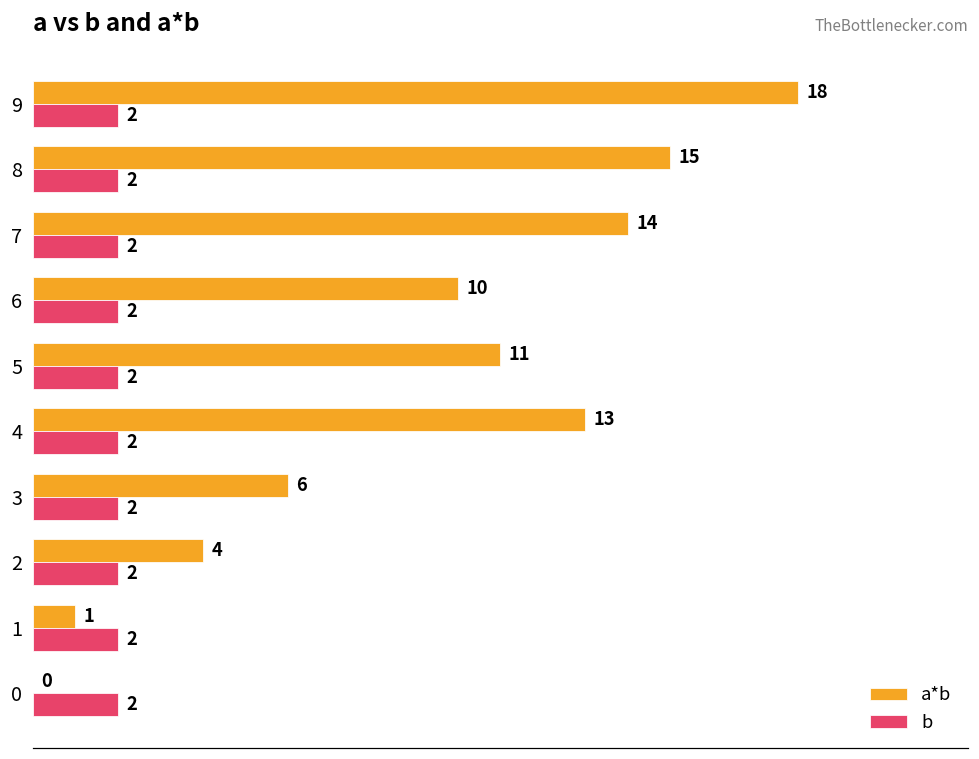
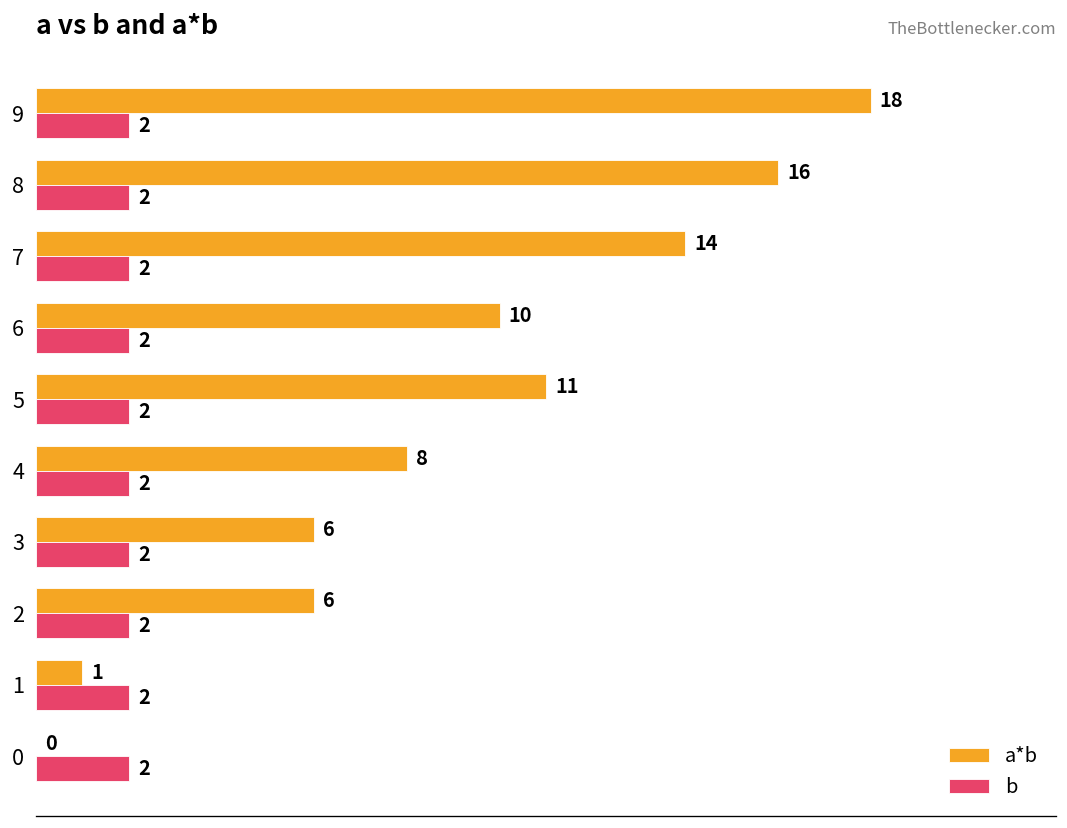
  {
    "a*b": {
      "9": 18,
-     "8": 15,
+     "8": 16,
      "7": 14,
      "6": 10,
      "5": 11,
-     "4": 13,
+     "4": 8,
      "3": 6,
-     "2": 4,
+     "2": 6,
      "1": 1,
      "0": 0
    },
    "b": {
      "9": 2,
      "8": 2,
      "7": 2,
      "6": 2,
      "5": 2,
      "4": 2,
      "3": 2,
      "2": 2,
      "1": 2,
      "0": 2
    }
  }
